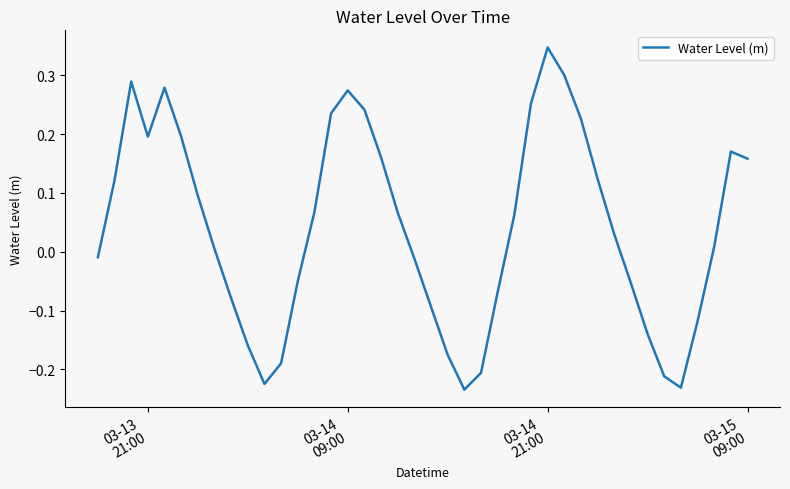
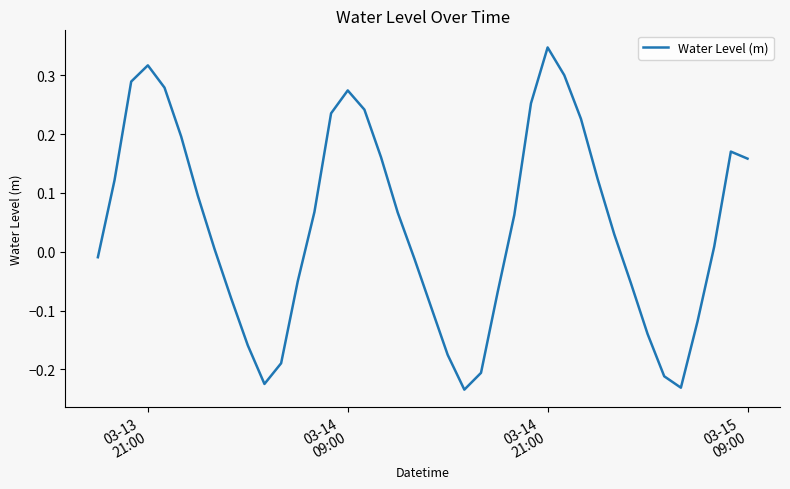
  {
-   "03-13 21:00": 0.20,
+   "03-13 21:00": 0.32,
    "03-14 09:00": 0.27,
    "03-14 21:00": 0.35,
    "03-15 09:00": 0.16
  }
